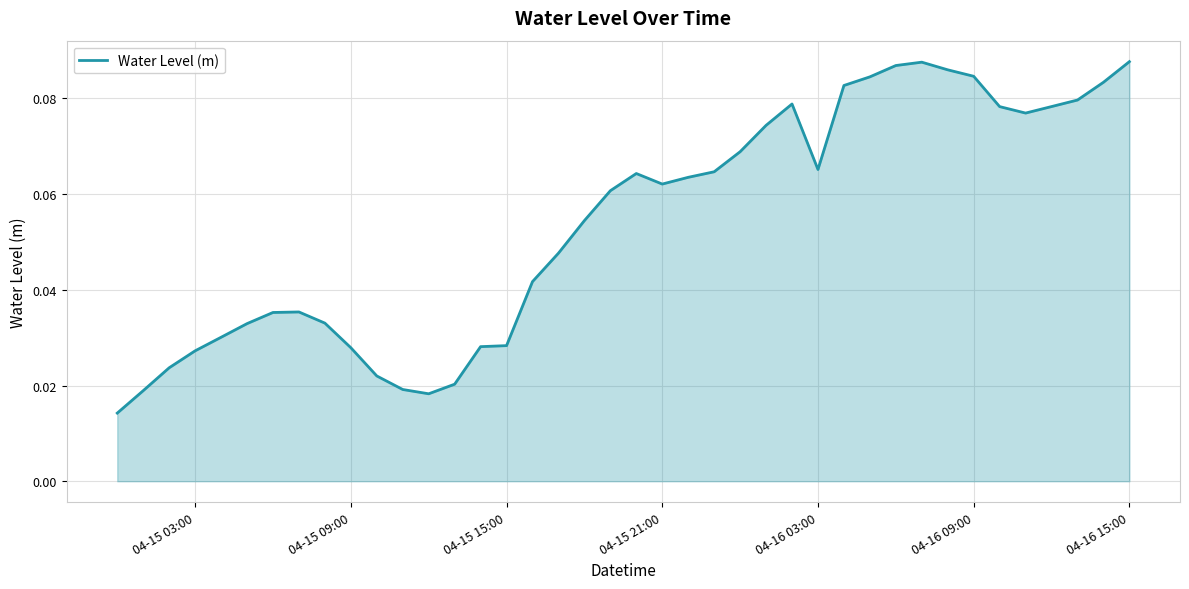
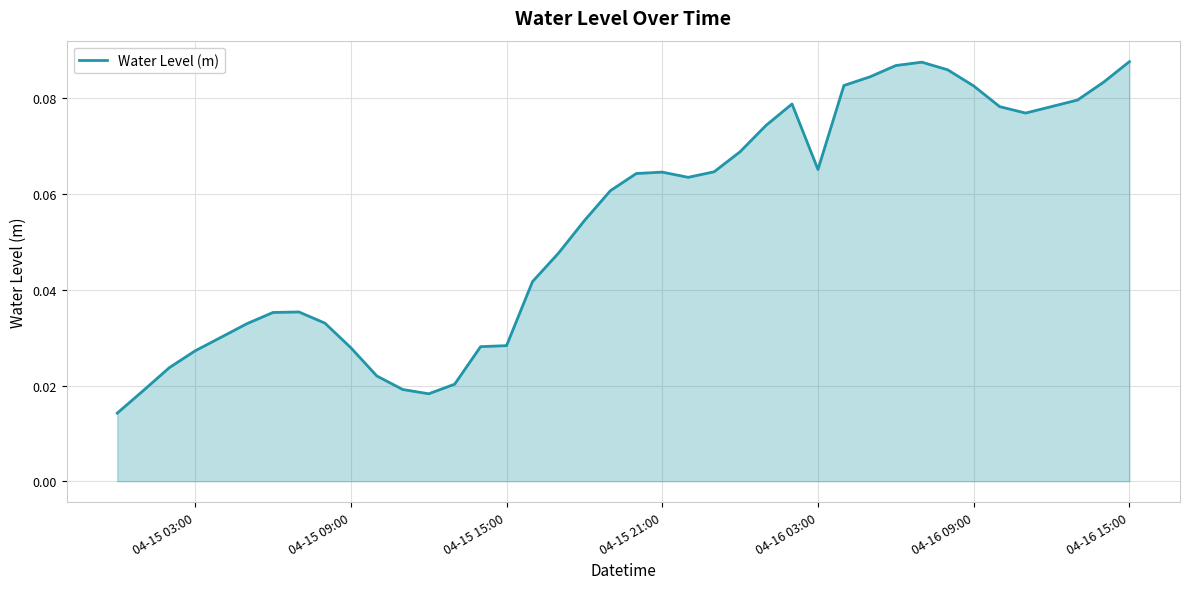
  {
    "04-15 03:00": 0.027,
    "04-15 09:00": 0.028,
    "04-15 15:00": 0.028,
-   "04-15 21:00": 0.062,
+   "04-15 21:00": 0.065,
    "04-16 03:00": 0.065,
-   "04-16 09:00": 0.085,
+   "04-16 09:00": 0.083,
    "04-16 15:00": 0.088
  }
